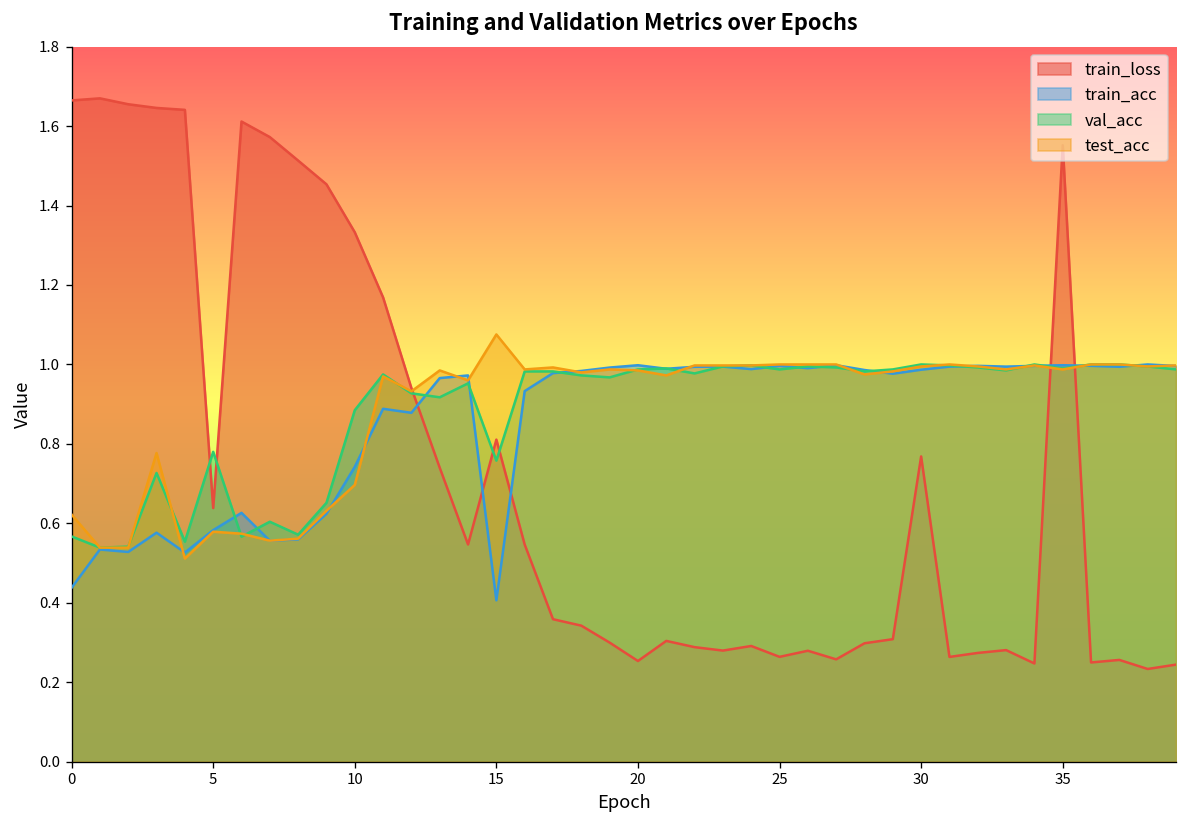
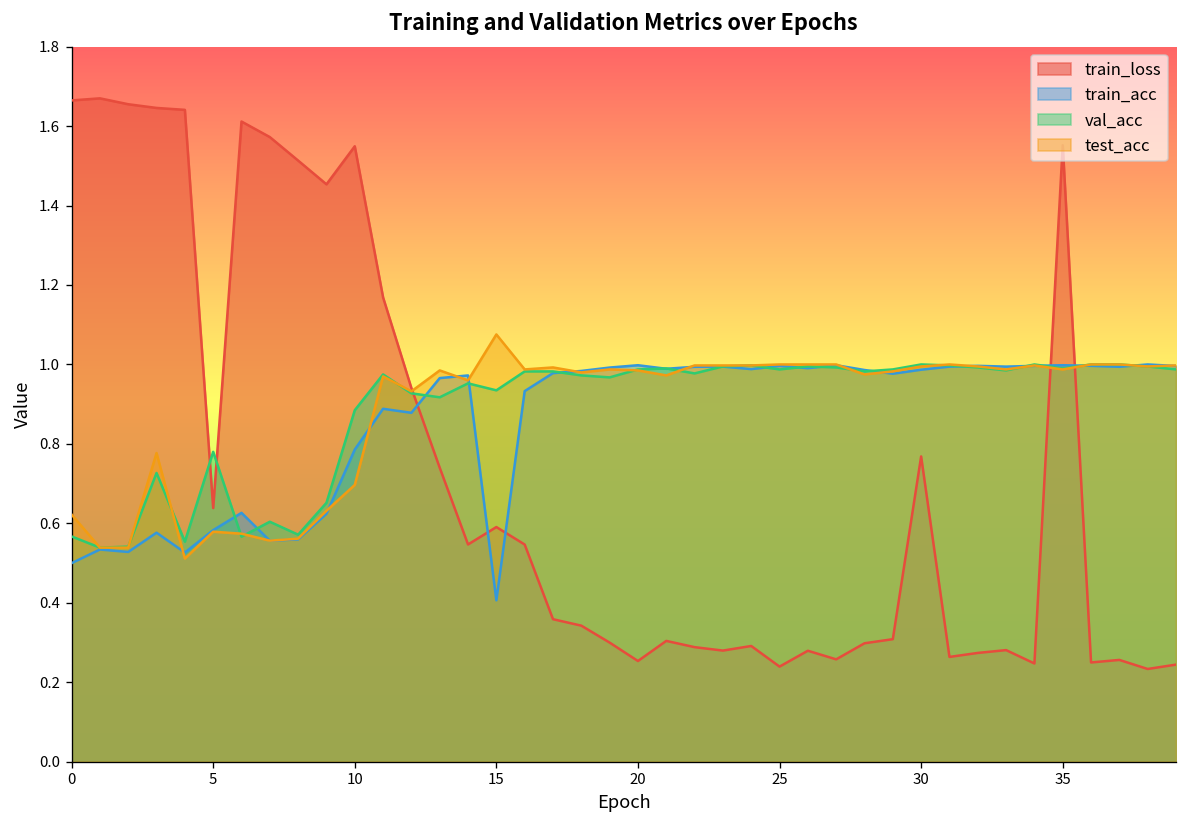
  {
    "train_loss": {
      "0": 1.66,
      "5": 0.64,
-     "10": 1.33,
-     "15": 0.81,
+     "10": 1.55,
+     "15": 0.59,
      "20": 0.25,
-     "25": 0.26,
+     "25": 0.24,
      "30": 0.77
    },
    "train_acc": {
-     "0": 0.44,
-     "10": 0.74,
+     "0": 0.50,
+     "10": 0.79,
      "15": 0.41,
      "20": 1.00,
      "30": 0.99,
      "35": 1.00
    },
    "val_acc": {
      "0": 0.57,
      "5": 0.78,
      "10": 0.88,
-     "15": 0.76,
+     "15": 0.93,
      "25": 0.99
    },
    "test_acc": {
      "0": 0.62,
      "10": 0.70,
      "15": 1.08
    }
  }
